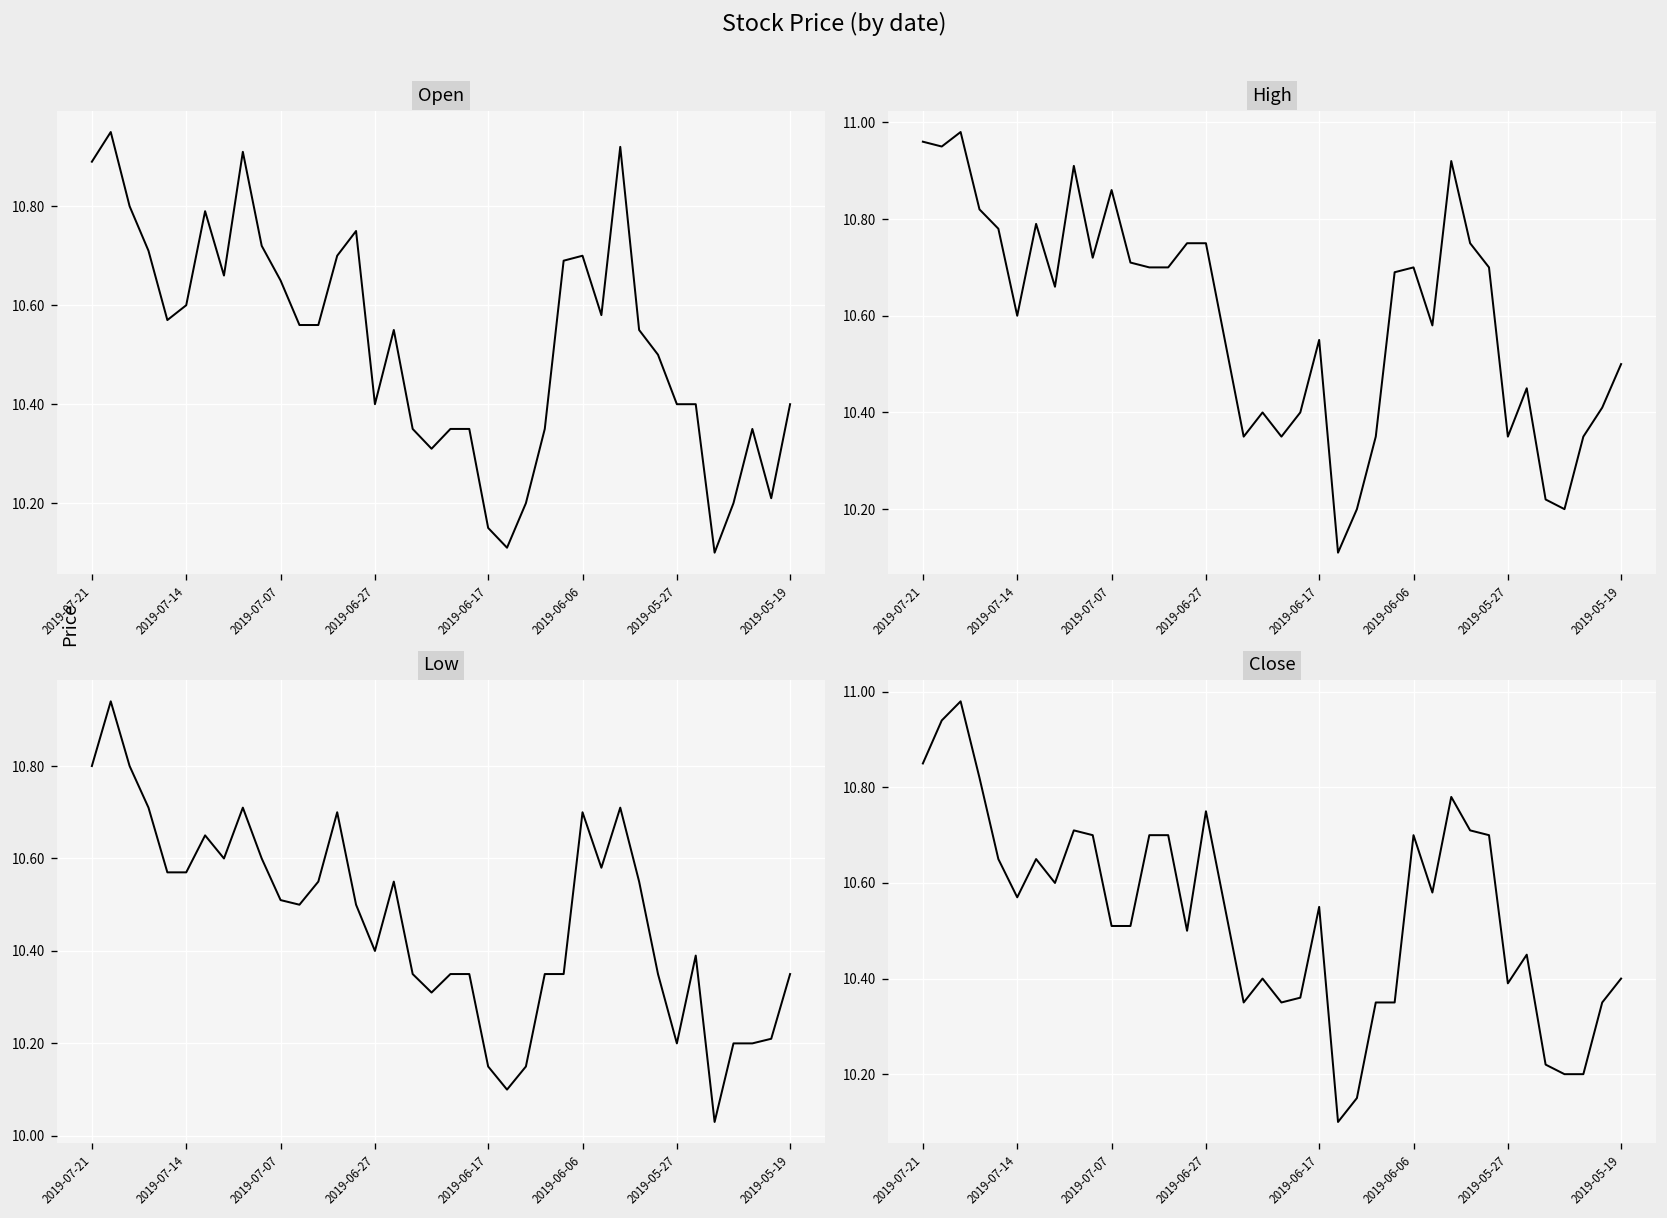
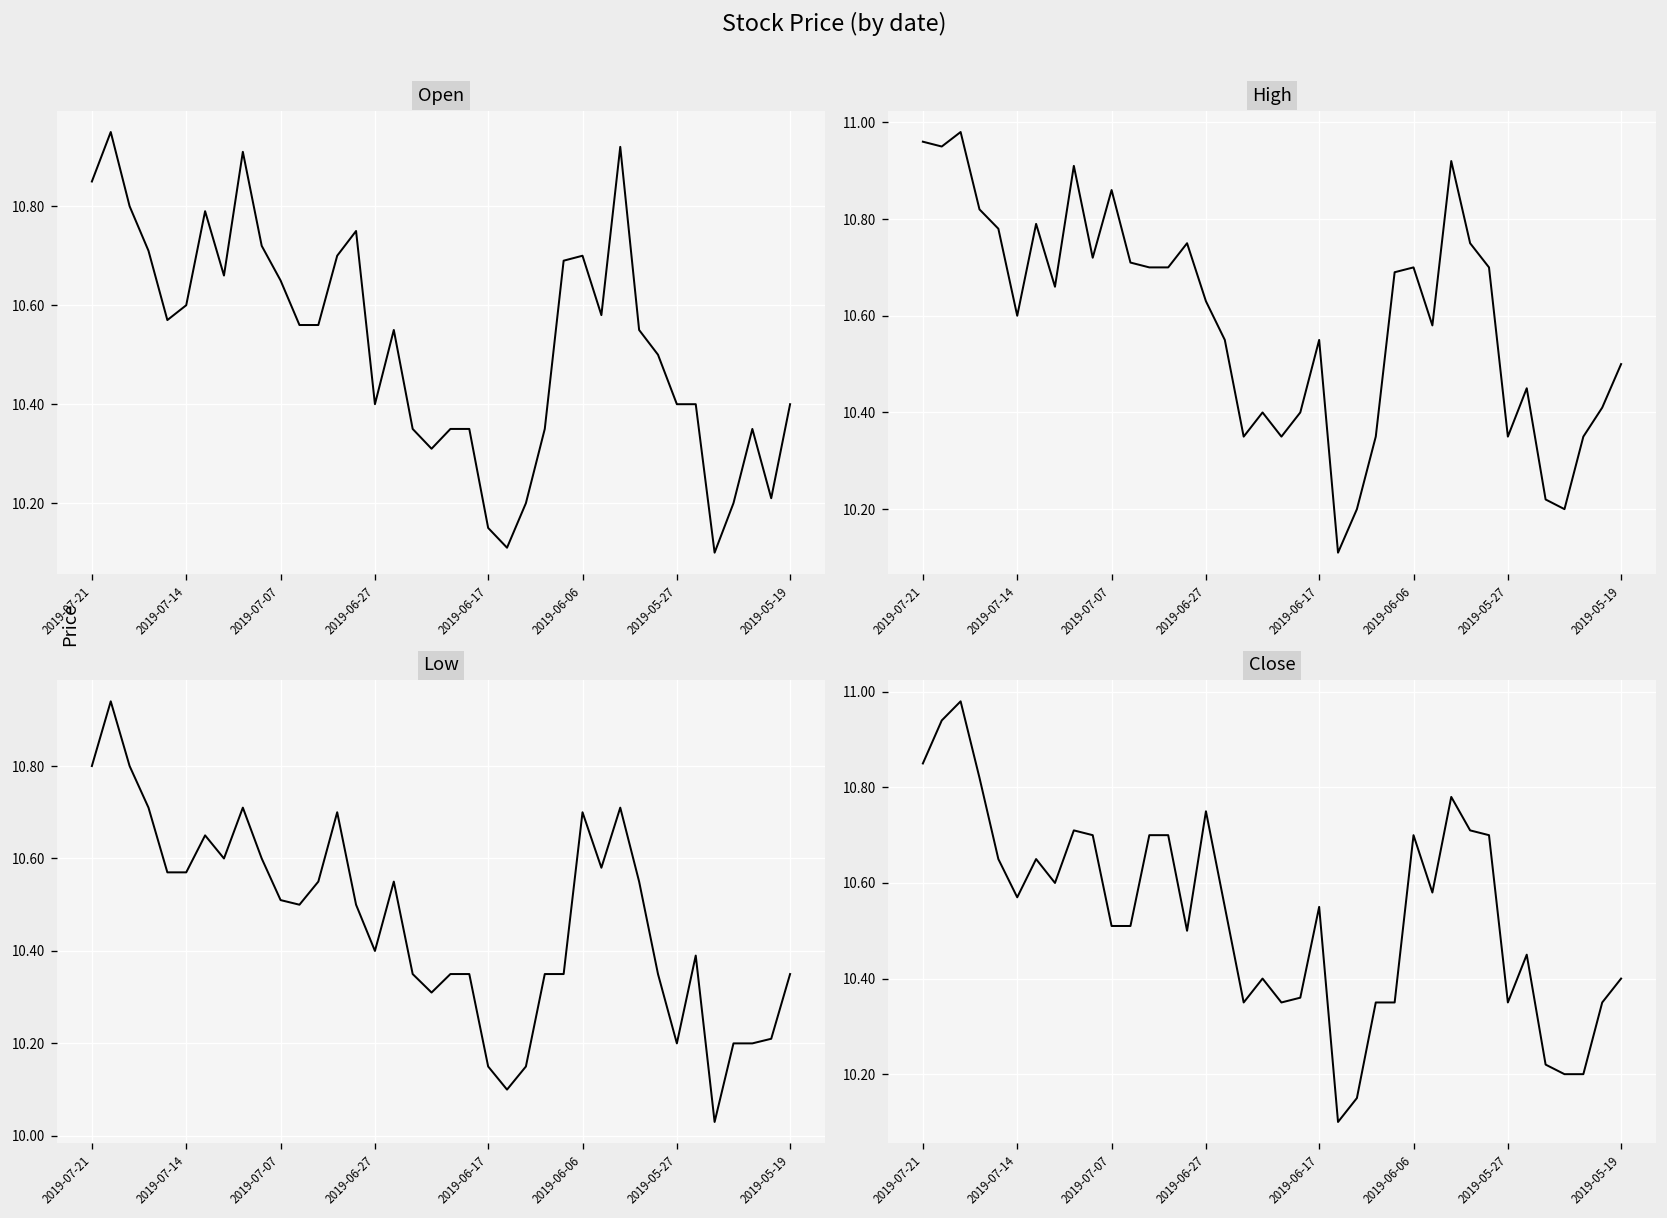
  {
    "Open": {
-     "2019-07-21": 10.89,
+     "2019-07-21": 10.85,
      "2019-07-14": 10.60,
      "2019-07-07": 10.65,
      "2019-06-27": 10.40,
      "2019-06-17": 10.15,
      "2019-06-06": 10.70,
      "2019-05-27": 10.40,
      "2019-05-19": 10.40
    },
    "High": {
      "2019-07-21": 10.96,
      "2019-07-14": 10.60,
      "2019-07-07": 10.86,
-     "2019-06-27": 10.75,
+     "2019-06-27": 10.63,
      "2019-06-17": 10.55,
      "2019-06-06": 10.70,
      "2019-05-27": 10.35,
      "2019-05-19": 10.50
    },
    "Low": {
      "2019-07-21": 10.80,
      "2019-07-14": 10.57,
      "2019-07-07": 10.51,
      "2019-06-27": 10.40,
      "2019-06-17": 10.15,
      "2019-06-06": 10.70,
      "2019-05-27": 10.20,
      "2019-05-19": 10.35
    },
    "Close": {
      "2019-07-21": 10.85,
      "2019-07-14": 10.57,
      "2019-07-07": 10.51,
      "2019-06-27": 10.75,
      "2019-06-17": 10.55,
      "2019-06-06": 10.70,
-     "2019-05-27": 10.39,
+     "2019-05-27": 10.35,
      "2019-05-19": 10.40
    }
  }
